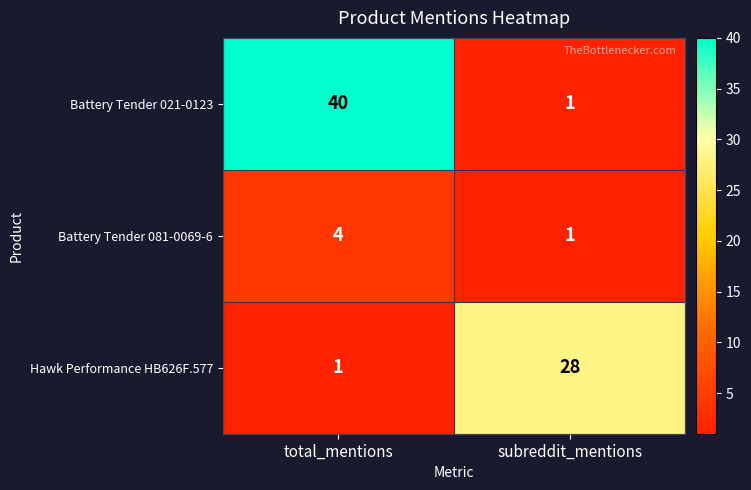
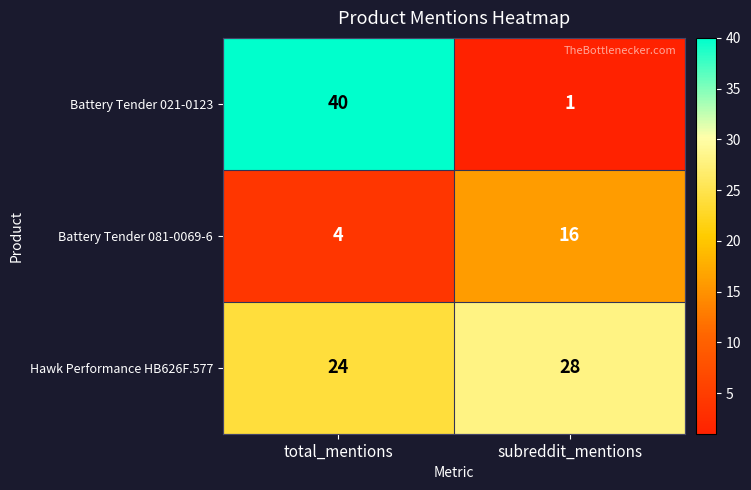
  {
    "Battery Tender 021-0123": {
      "total_mentions": 40
    },
    "Battery Tender 081-0069-6": {
      "total_mentions": 4,
-     "subreddit_mentions": 1
+     "subreddit_mentions": 16
    },
    "Hawk Performance HB626F.577": {
-     "total_mentions": 1,
+     "total_mentions": 24,
      "subreddit_mentions": 28
    }
  }
